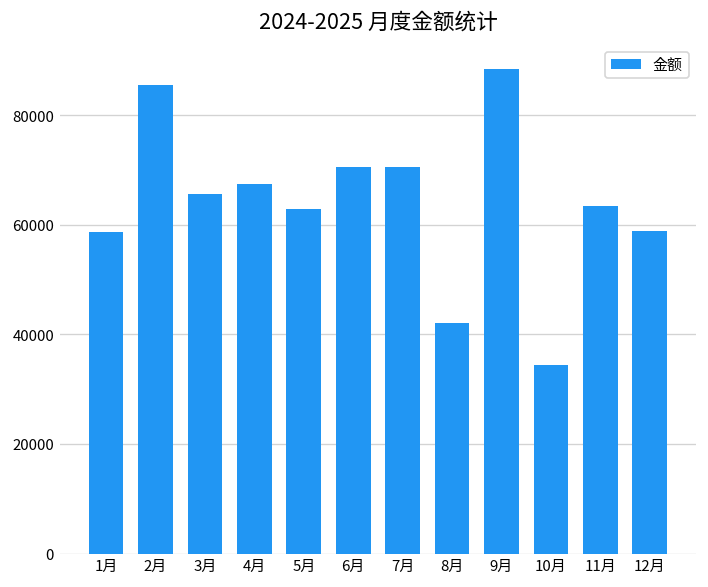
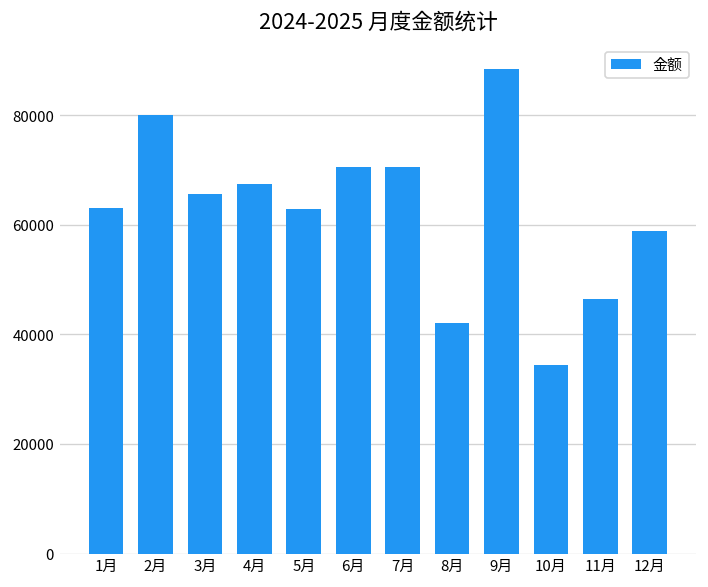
  {
-   "1月": 59000,
-   "2月": 86000,
+   "1月": 63000,
+   "2月": 80000,
    "3月": 66000,
    "4月": 68000,
    "5月": 63000,
    "6月": 71000,
    "7月": 71000,
    "8月": 42000,
    "9月": 89000,
    "10月": 35000,
-   "11月": 64000,
+   "11月": 47000,
    "12月": 59000
  }
